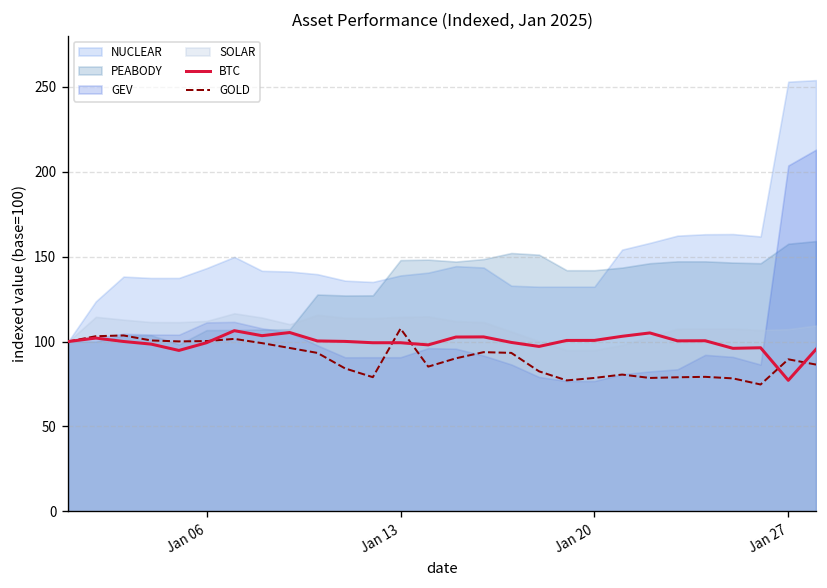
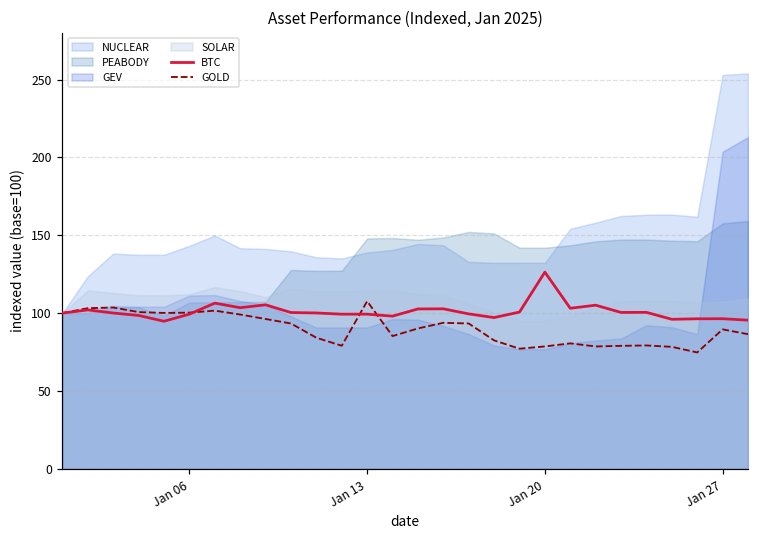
  {
    "BTC": {
      "Jan 13": 99,
-     "Jan 20": 101,
-     "Jan 27": 77
+     "Jan 20": 126,
+     "Jan 27": 96
    },
    "GOLD": {
      "Jan 13": 108,
      "Jan 20": 79,
      "Jan 27": 90
    }
  }
